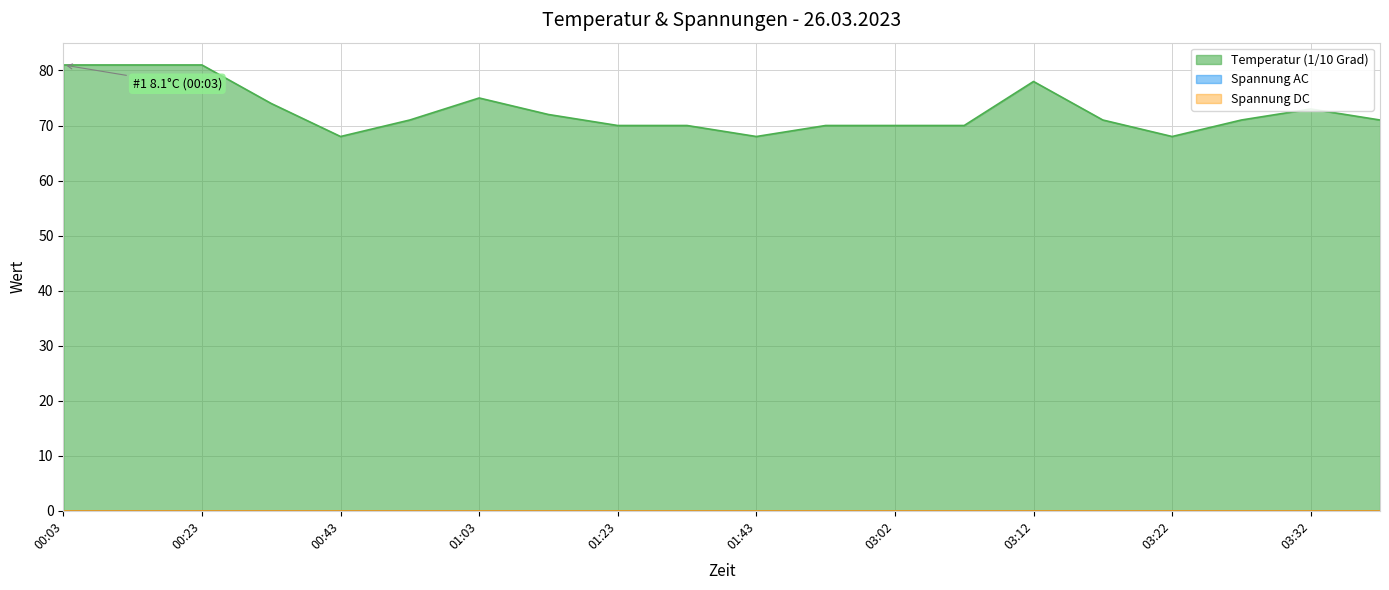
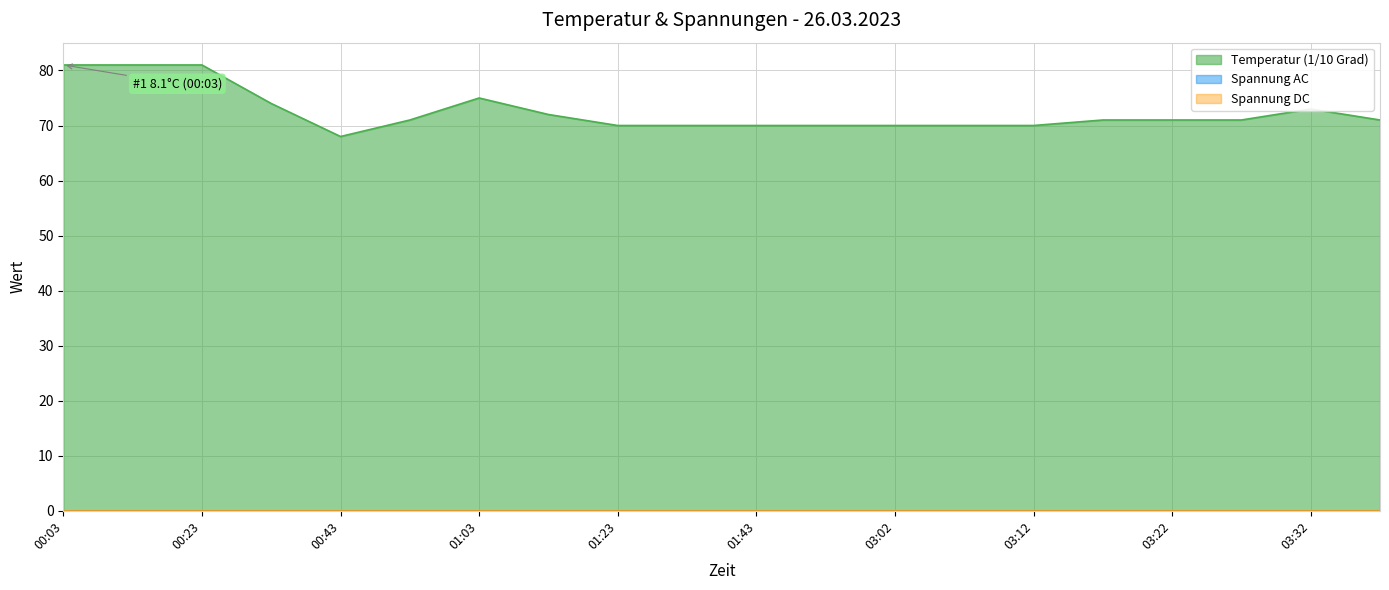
  {
    "Temperatur (1/10 Grad)": {
      "00:03": 81,
      "00:43": 68,
      "01:03": 75,
      "01:23": 70,
-     "01:43": 68,
+     "01:43": 70,
      "03:02": 70,
-     "03:12": 78,
-     "03:22": 68
+     "03:12": 70,
+     "03:22": 71
    },
    "Spannung DC": {
      "00:03": 0,
      "00:23": 0,
      "00:43": 0,
      "01:03": 0,
      "01:23": 0,
      "01:43": 0,
      "03:02": 0,
      "03:12": 0,
      "03:22": 0,
      "03:32": 0
    }
  }
